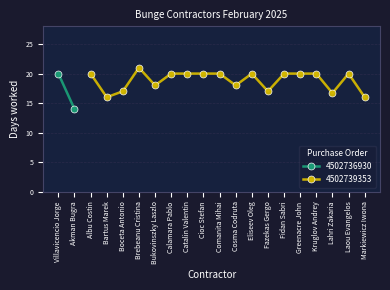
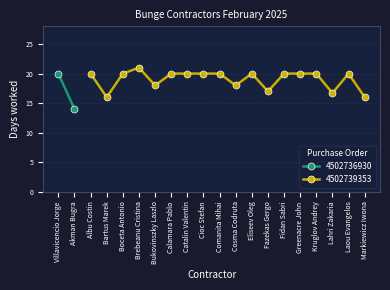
  {
    "4502736930": {
      "Villavicencio Jorge": 20,
      "Akman Bugra": 14
    },
    "4502739353": {
      "Albu Costin": 20,
      "Bartus Marek": 16,
-     "Boceta Antonio": 17,
+     "Boceta Antonio": 20,
      "Brebeanu Cristina": 21,
      "Bukovinszky Laszlo": 18,
      "Calamara Pablo": 20,
      "Catalin Valentin": 20,
      "Cioc Stefan": 20,
      "Comanita Mihai": 20,
      "Cosma Codruta": 18,
      "Eliseev Oleg": 20,
      "Fazekas Gergo": 17,
      "Fidan Sabri": 20,
      "Greenacre John": 20,
      "Kruglov Andrey": 20,
      "Lahri Zakaria": 17,
      "Laou Evangelos": 20,
      "Markiewicz Iwona": 16
    }
  }
